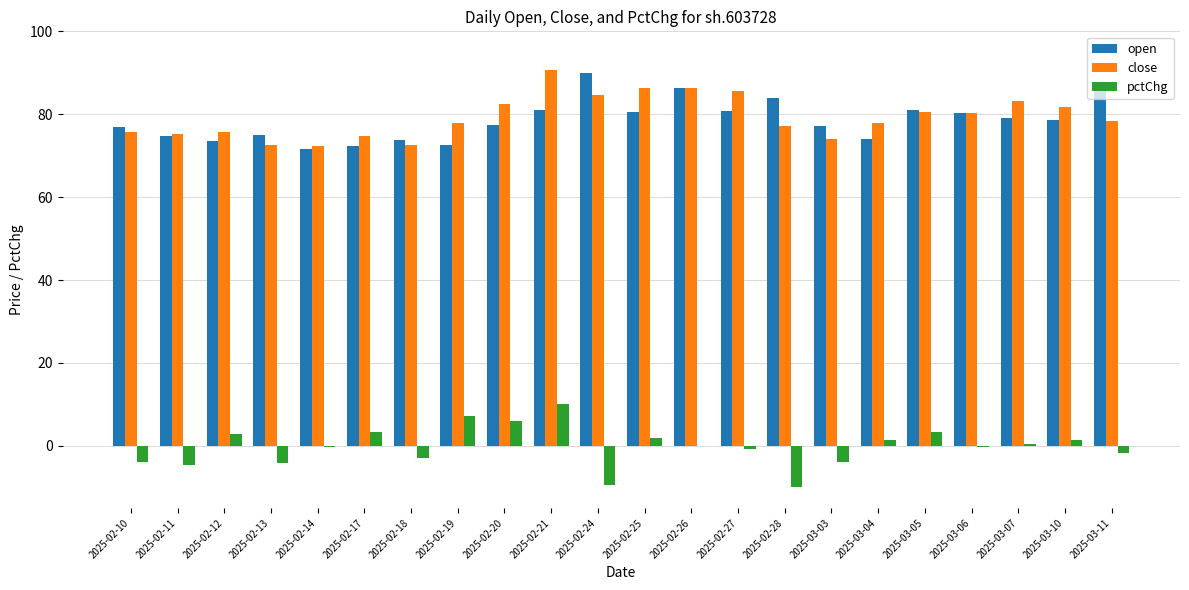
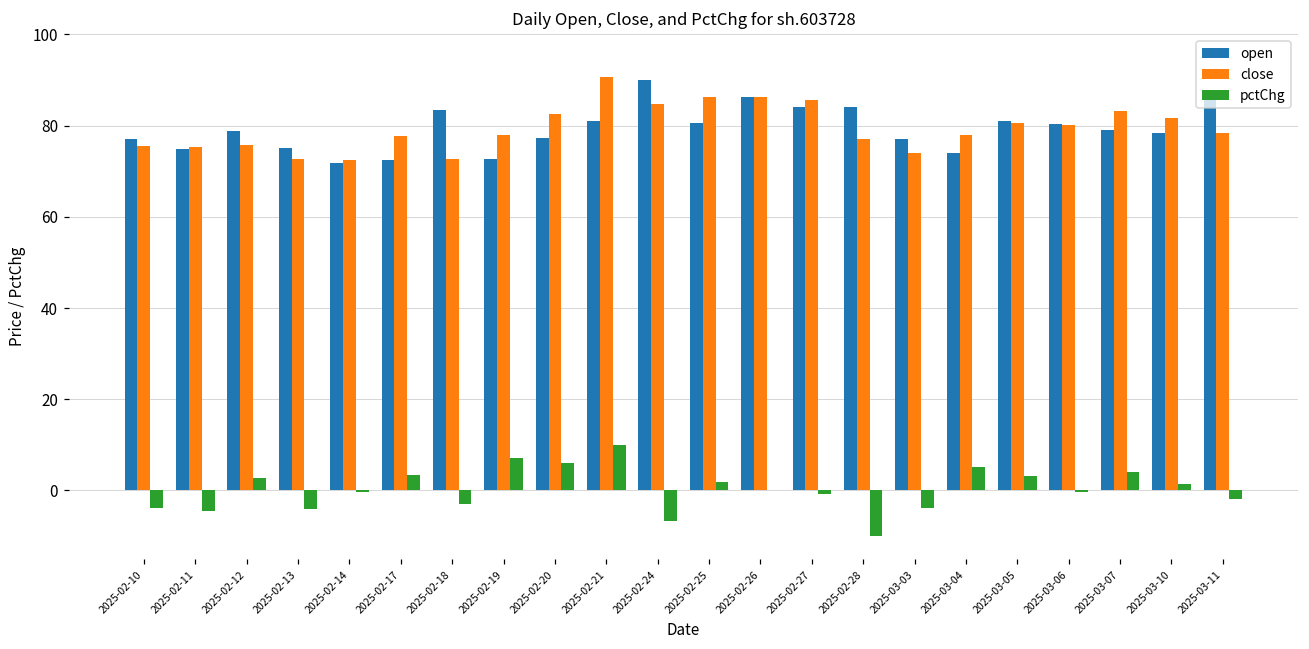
  {
    "open": {
      "2025-02-10": 77,
      "2025-02-11": 75,
-     "2025-02-12": 73,
+     "2025-02-12": 79,
      "2025-02-13": 75,
      "2025-02-14": 72,
      "2025-02-17": 72,
-     "2025-02-18": 74,
+     "2025-02-18": 83,
      "2025-02-19": 73,
      "2025-02-20": 77,
      "2025-02-21": 81,
      "2025-02-24": 90,
      "2025-02-25": 81,
      "2025-02-26": 86,
-     "2025-02-27": 81,
+     "2025-02-27": 84,
      "2025-02-28": 84,
      "2025-03-03": 77,
      "2025-03-04": 74,
      "2025-03-05": 81,
      "2025-03-06": 80,
      "2025-03-07": 79,
      "2025-03-10": 79
    },
    "close": {
      "2025-02-10": 76,
      "2025-02-11": 75,
      "2025-02-12": 76,
      "2025-02-13": 73,
      "2025-02-14": 72,
-     "2025-02-17": 75,
+     "2025-02-17": 78,
      "2025-02-18": 73,
      "2025-02-19": 78,
      "2025-02-20": 82,
      "2025-02-21": 91,
      "2025-02-24": 85,
      "2025-02-25": 86,
      "2025-02-26": 86,
      "2025-02-27": 86,
      "2025-02-28": 77,
      "2025-03-03": 74,
      "2025-03-04": 78,
      "2025-03-05": 80,
      "2025-03-06": 80,
      "2025-03-07": 83,
      "2025-03-10": 82,
      "2025-03-11": 78
    },
    "pctChg": {
      "2025-02-10": -4,
      "2025-02-11": -5,
      "2025-02-12": 3,
      "2025-02-13": -4,
      "2025-02-17": 3,
      "2025-02-18": -3,
      "2025-02-19": 7,
      "2025-02-20": 6,
      "2025-02-21": 10,
-     "2025-02-24": -9,
+     "2025-02-24": -7,
      "2025-02-25": 2,
      "2025-02-26": 0,
      "2025-02-27": -1,
      "2025-02-28": -10,
      "2025-03-03": -4,
-     "2025-03-04": 1,
+     "2025-03-04": 5,
      "2025-03-05": 3,
-     "2025-03-07": 0,
+     "2025-03-07": 4,
      "2025-03-10": 1,
      "2025-03-11": -2
    }
  }
